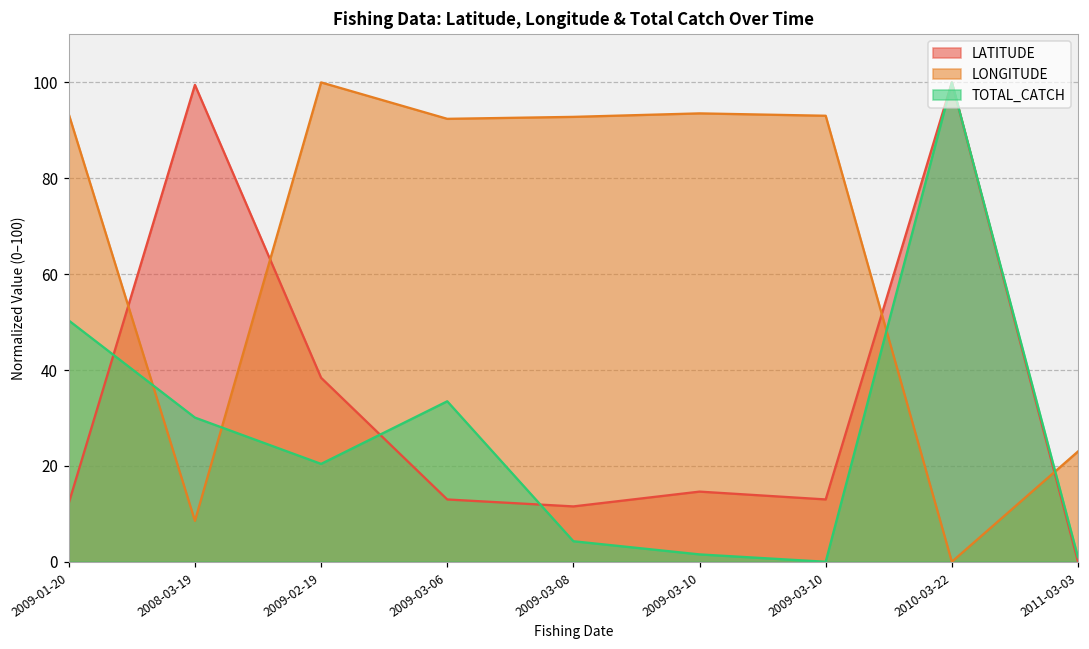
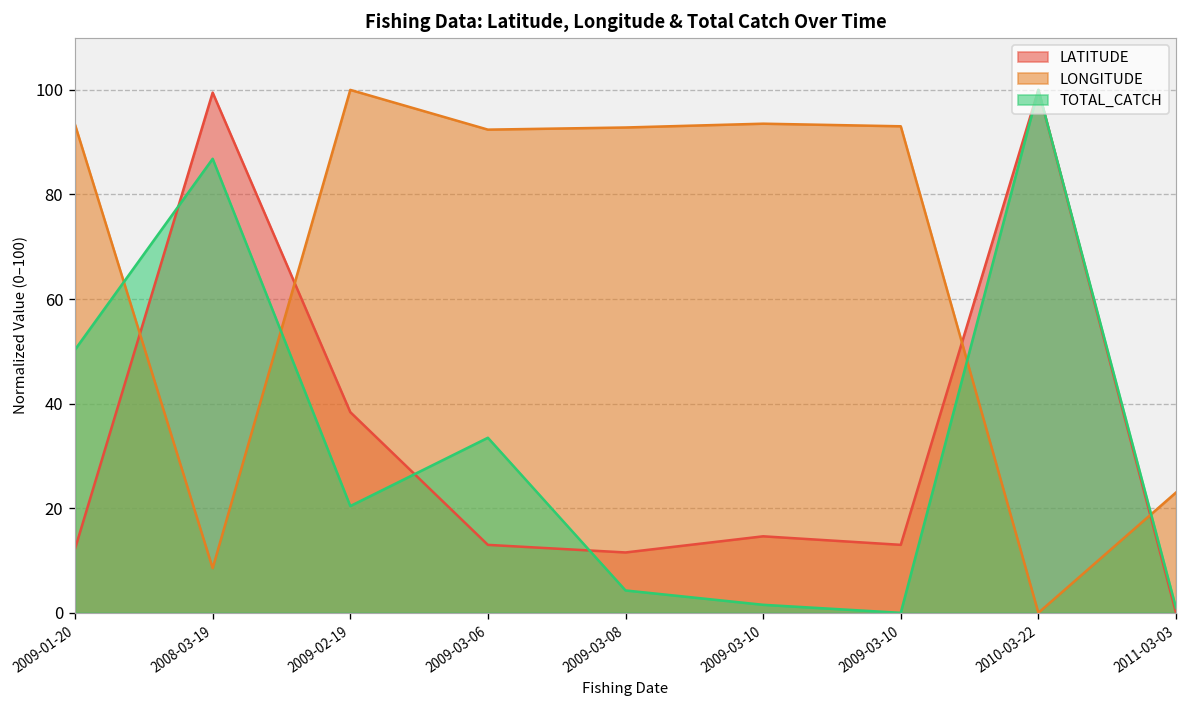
  {
    "TOTAL_CATCH": {
      "2009-01-20": 50,
-     "2008-03-19": 30,
+     "2008-03-19": 87,
      "2009-02-19": 20,
      "2009-03-06": 33,
      "2009-03-08": 4,
      "2011-03-03": 1
    }
  }
